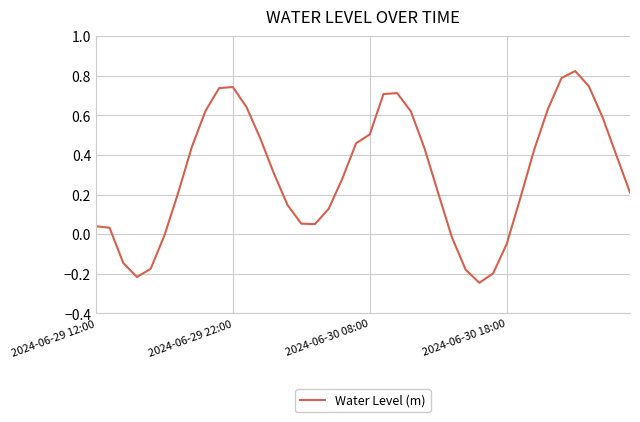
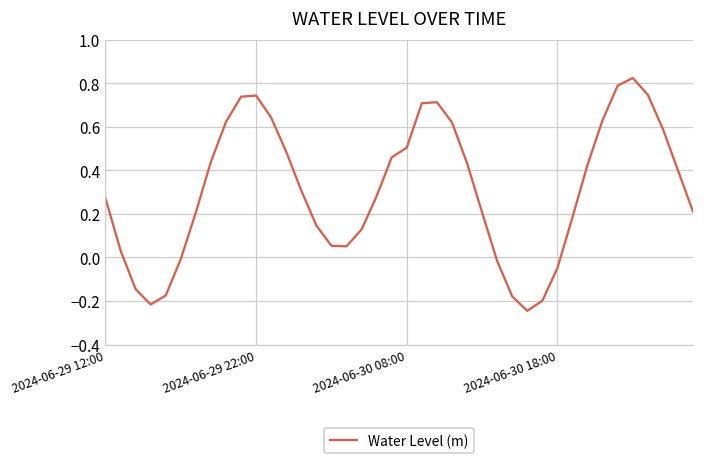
  {
-   "2024-06-29 12:00": 0.04,
+   "2024-06-29 12:00": 0.27,
    "2024-06-29 22:00": 0.74,
    "2024-06-30 08:00": 0.50,
    "2024-06-30 18:00": -0.05
  }
